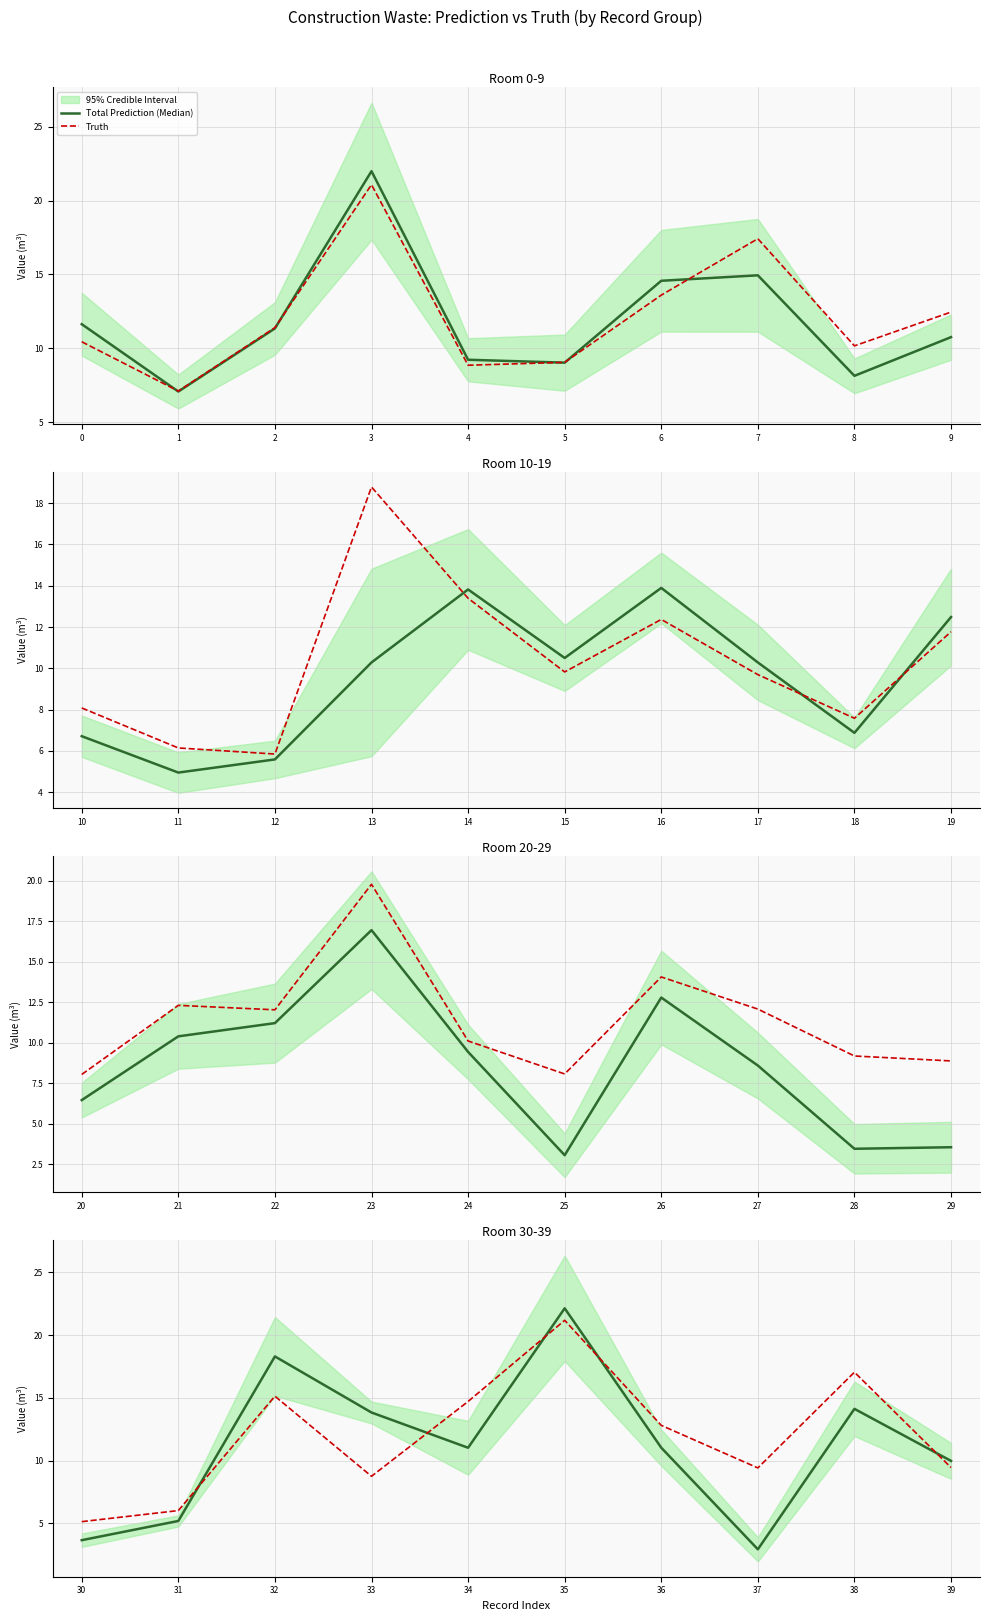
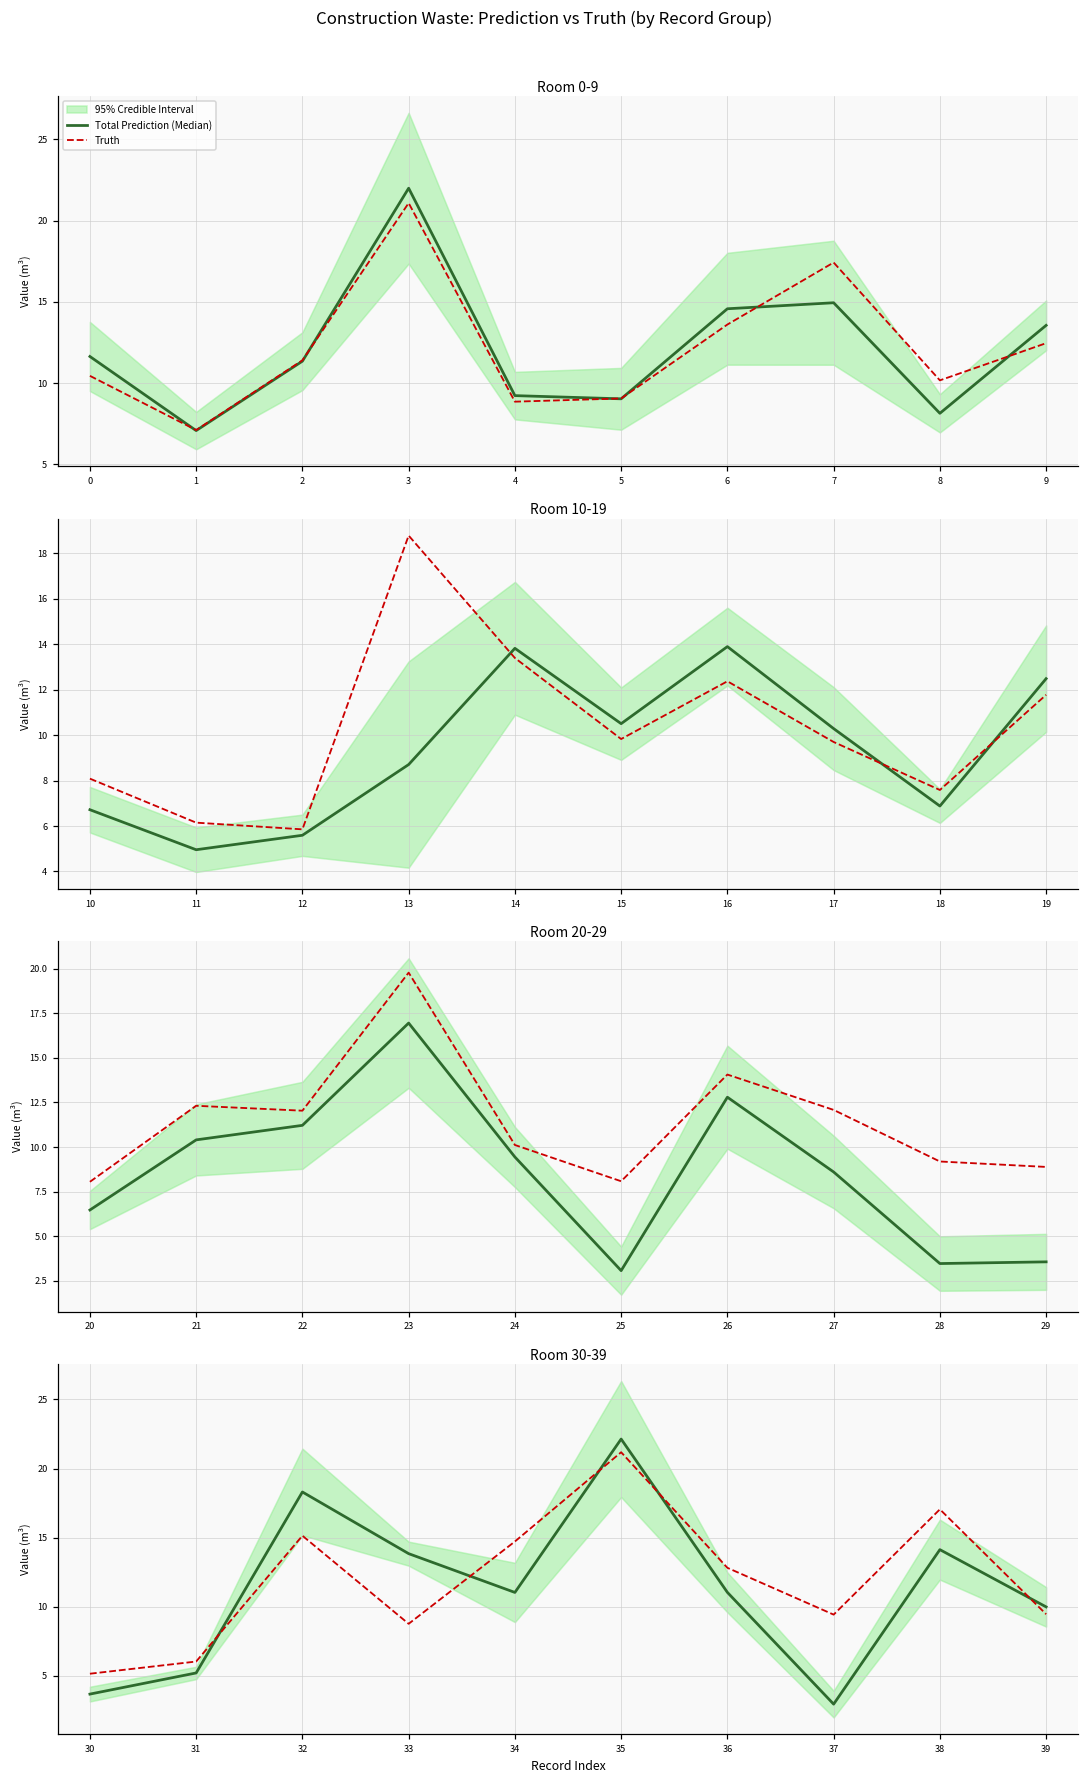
  {
    "Room 0-9": {
      "Total Prediction (Median)": {
        "0": 11.6,
        "3": 22.0,
        "4": 9.2,
        "6": 14.6,
        "7": 14.9,
        "8": 8.1,
-       "9": 10.8
+       "9": 13.6
      },
      "Truth": {
        "0": 10.4,
        "3": 21.1,
        "4": 8.9,
        "6": 13.6,
        "7": 17.4,
        "8": 10.2
      }
    },
    "Room 10-19": {
      "Total Prediction (Median)": {
        "10": 6.7,
        "11": 5.0,
        "12": 5.6,
-       "13": 10.3,
+       "13": 8.7,
        "14": 13.8,
        "15": 10.5,
        "16": 13.9,
        "17": 10.3,
        "18": 6.9,
        "19": 12.5
      },
      "Truth": {
        "10": 8.1,
        "11": 6.1,
        "12": 5.9,
        "13": 18.8,
        "14": 13.4,
        "15": 9.8,
        "16": 12.4,
        "17": 9.7,
        "19": 11.8
      }
    },
    "Room 20-29": {
      "Total Prediction (Median)": {
        "20": 6.5,
        "21": 10.4,
        "22": 11.2,
        "23": 17.0,
        "24": 9.4,
        "25": 3.1,
        "26": 12.8,
        "27": 8.6,
        "28": 3.5,
        "29": 3.6
      },
      "Truth": {
        "20": 8.0,
        "22": 12.0,
        "23": 19.8,
        "24": 10.1,
        "25": 8.1,
        "26": 14.1,
        "27": 12.1,
        "28": 9.2,
        "29": 8.9
      }
    },
    "Room 30-39": {
      "Total Prediction (Median)": {
        "30": 3.7,
        "31": 5.2,
        "32": 18.3,
        "33": 13.8,
        "34": 11.0,
        "35": 22.1,
        "36": 11.0,
        "37": 2.9,
        "38": 14.1,
        "39": 10.0
      },
      "Truth": {
        "30": 5.1,
        "31": 6.0,
        "32": 15.1,
        "33": 8.8,
        "34": 14.7,
        "35": 21.2,
        "36": 12.8,
        "37": 9.4,
        "38": 17.0,
        "39": 9.5
      }
    }
  }
